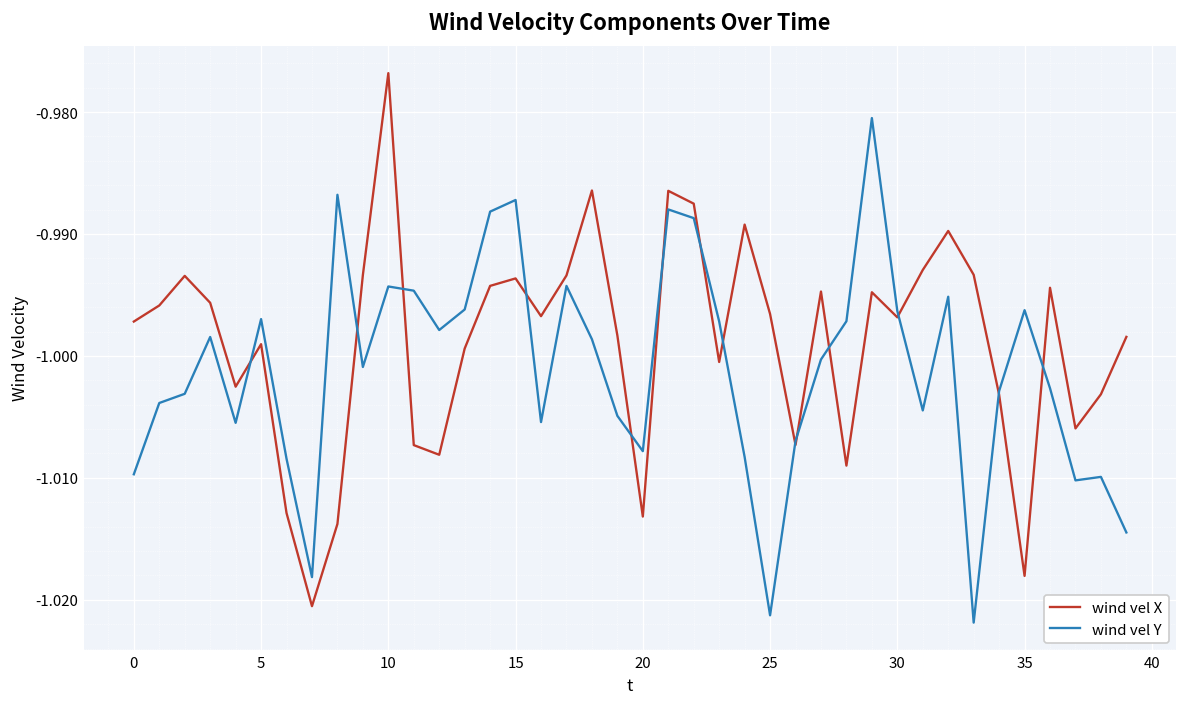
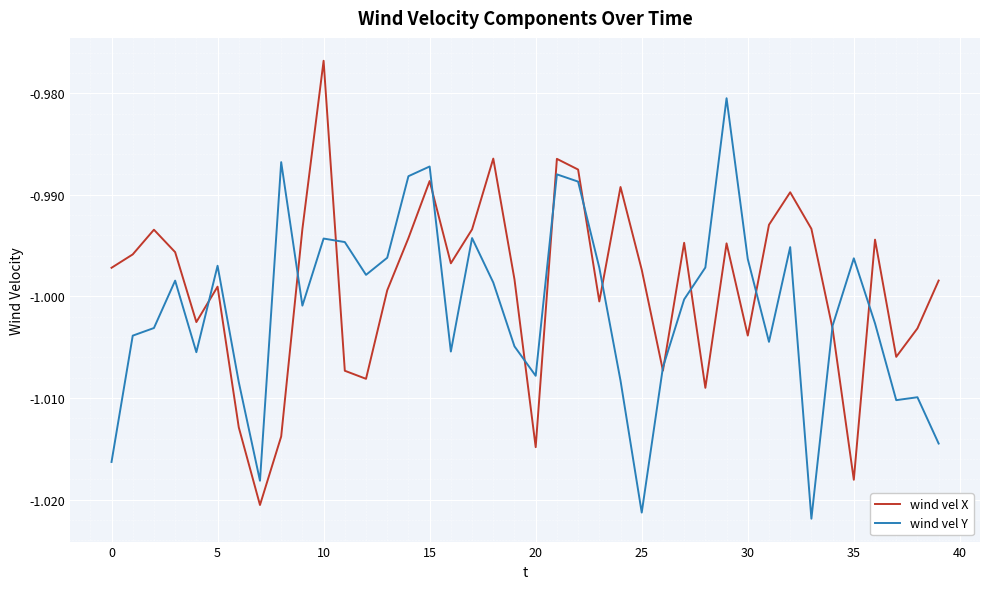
  {
    "wind vel X": {
      "0": -0.9972,
      "5": -0.9990,
      "10": -0.9768,
-     "15": -0.9936,
-     "20": -1.0132,
-     "25": -0.9966,
-     "30": -0.9968,
+     "15": -0.9886,
+     "20": -1.0148,
+     "25": -0.9974,
+     "30": -1.0039,
      "35": -1.0180
    },
    "wind vel Y": {
-     "0": -1.0097,
+     "0": -1.0163,
      "5": -0.9970,
      "10": -0.9943,
      "15": -0.9872,
      "20": -1.0078,
      "25": -1.0213,
      "30": -0.9963,
      "35": -0.9962
    }
  }
